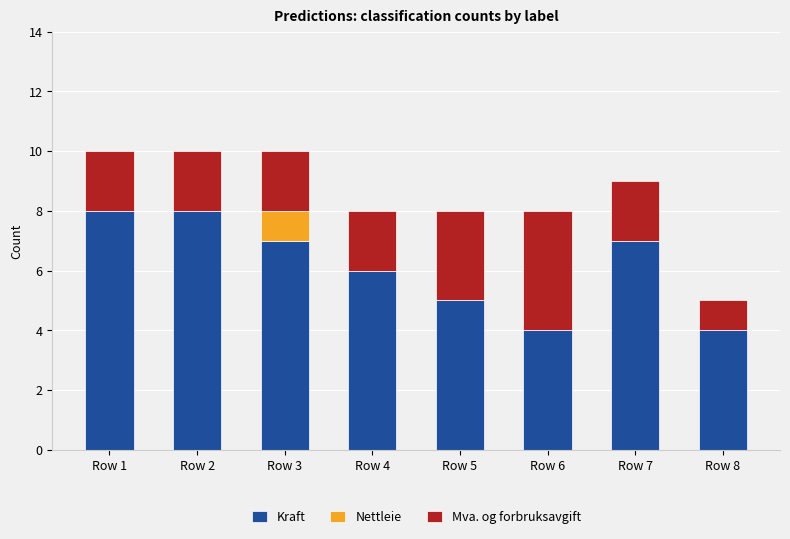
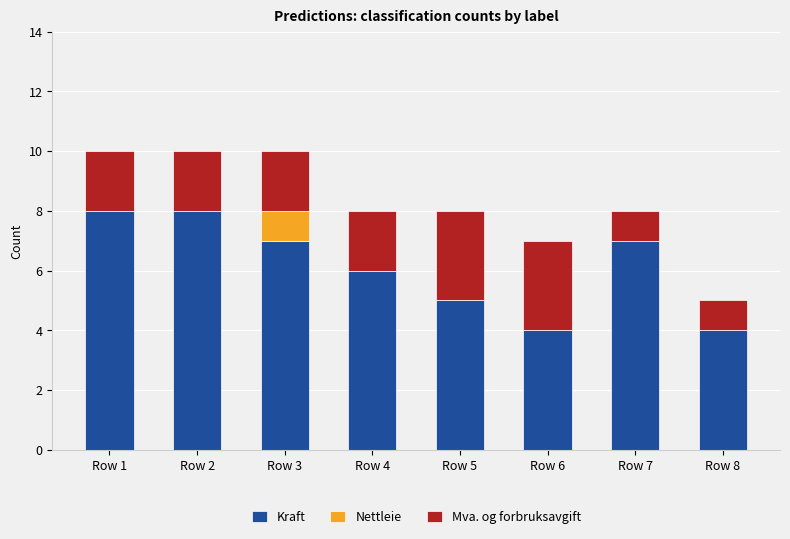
  {
    "Kraft": {
      "Row 1": 8,
      "Row 2": 8,
      "Row 3": 7,
      "Row 4": 6,
      "Row 5": 5,
      "Row 6": 4,
      "Row 7": 7,
      "Row 8": 4
    },
    "Mva. og forbruksavgift": {
      "Row 1": 2,
      "Row 2": 2,
      "Row 3": 2,
      "Row 4": 2,
      "Row 5": 3,
-     "Row 6": 4,
-     "Row 7": 2,
+     "Row 6": 3,
+     "Row 7": 1,
      "Row 8": 1
    }
  }
